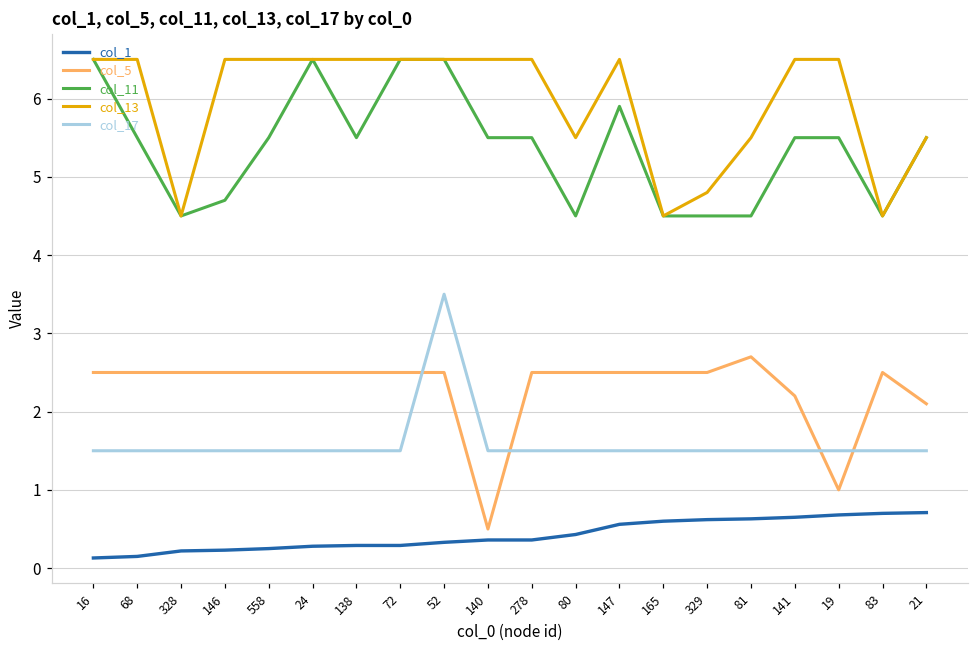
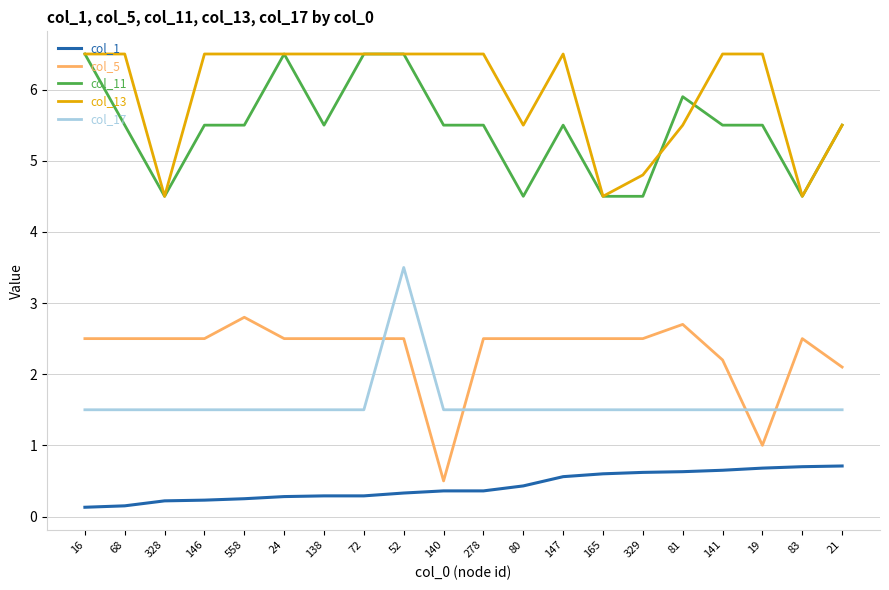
  {
    "col_1": {
      "16": 0.1,
      "68": 0.2,
      "328": 0.2,
      "146": 0.2,
      "558": 0.3,
      "24": 0.3,
      "138": 0.3,
      "72": 0.3,
      "52": 0.3,
      "140": 0.4,
      "278": 0.4,
      "80": 0.4,
      "147": 0.6,
      "165": 0.6,
      "329": 0.6,
      "81": 0.6,
      "141": 0.7,
      "19": 0.7,
      "83": 0.7,
      "21": 0.7
    },
    "col_5": {
      "16": 2.5,
      "68": 2.5,
      "328": 2.5,
      "146": 2.5,
-     "558": 2.5,
+     "558": 2.8,
      "24": 2.5,
      "138": 2.5,
      "72": 2.5,
      "52": 2.5,
      "140": 0.5,
      "278": 2.5,
      "80": 2.5,
      "147": 2.5,
      "165": 2.5,
      "329": 2.5,
      "81": 2.7,
      "141": 2.2,
      "19": 1.0,
      "83": 2.5,
      "21": 2.1
    },
    "col_11": {
      "68": 5.5,
-     "146": 4.7,
+     "146": 5.5,
      "558": 5.5,
      "138": 5.5,
      "140": 5.5,
      "278": 5.5,
      "80": 4.5,
-     "147": 5.9,
+     "147": 5.5,
      "329": 4.5,
-     "81": 4.5,
+     "81": 5.9,
      "141": 5.5,
      "19": 5.5
    },
    "col_13": {
      "68": 6.5,
      "146": 6.5,
      "558": 6.5,
      "138": 6.5,
      "140": 6.5,
      "278": 6.5,
      "80": 5.5,
      "147": 6.5,
      "329": 4.8,
      "81": 5.5,
      "141": 6.5,
      "19": 6.5
    },
    "col_17": {
      "16": 1.5,
      "68": 1.5,
      "328": 1.5,
      "146": 1.5,
      "558": 1.5,
      "24": 1.5,
      "138": 1.5,
      "72": 1.5,
      "52": 3.5,
      "140": 1.5,
      "278": 1.5,
      "80": 1.5,
      "147": 1.5,
      "165": 1.5,
      "329": 1.5,
      "81": 1.5,
      "141": 1.5,
      "19": 1.5,
      "83": 1.5,
      "21": 1.5
    }
  }
